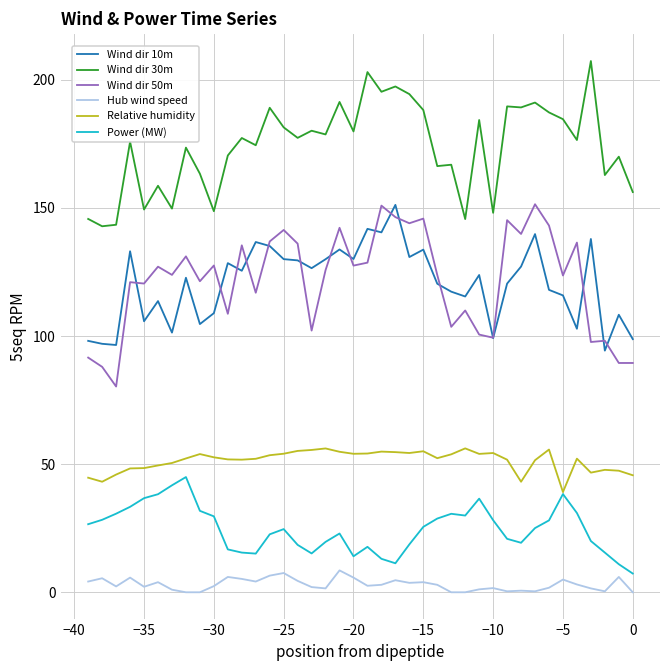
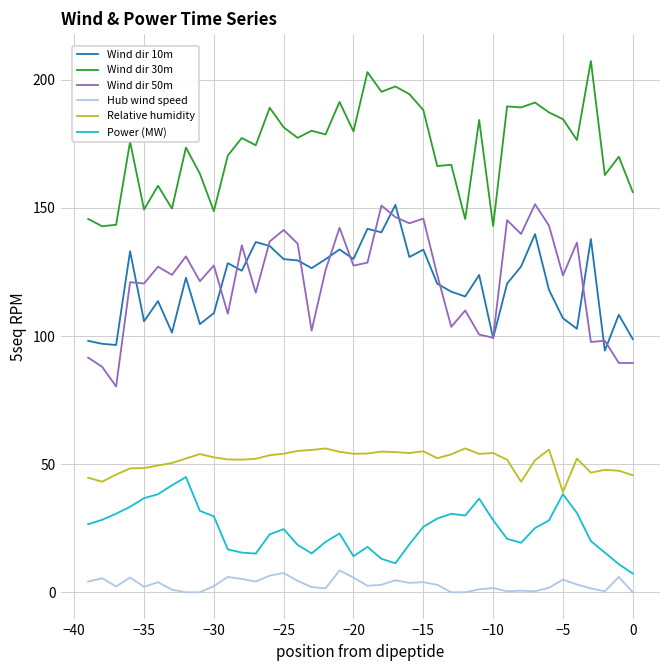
  {
    "Wind dir 10m": {
      "−35": 106,
      "−30": 109,
      "−25": 130,
      "−20": 130,
      "−15": 134,
-     "−5": 116,
+     "−5": 107,
      "0": 99
    },
    "Wind dir 30m": {
      "−35": 149,
      "−30": 149,
      "−25": 181,
      "−20": 180,
      "−15": 188,
-     "−10": 148,
+     "−10": 143,
      "−5": 185,
      "0": 156
    },
    "Wind dir 50m": {
      "−35": 121,
      "−30": 128,
      "−25": 141,
      "−20": 128,
      "−15": 146,
      "−5": 124,
      "0": 89
    },
    "Hub wind speed": {
      "−35": 2,
      "−30": 2,
      "−25": 8,
      "−20": 6,
      "−15": 4,
      "−10": 2,
      "−5": 5,
      "0": 0
    },
    "Relative humidity": {
      "−35": 48,
      "−30": 53,
      "−25": 54,
      "−20": 54,
      "−15": 55,
      "−10": 54,
      "0": 46
    },
    "Power (MW)": {
      "−35": 37,
      "−30": 30,
      "−25": 25,
      "−20": 14,
      "−15": 26,
      "−10": 28,
      "0": 7
    }
  }
